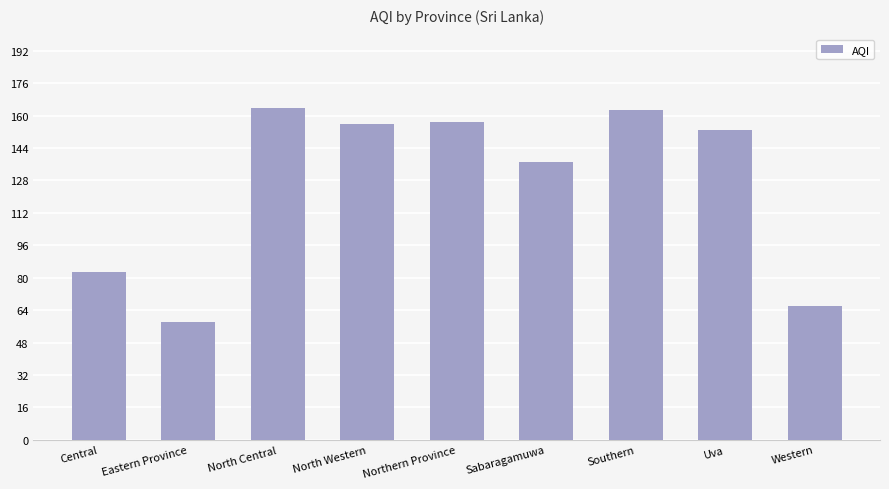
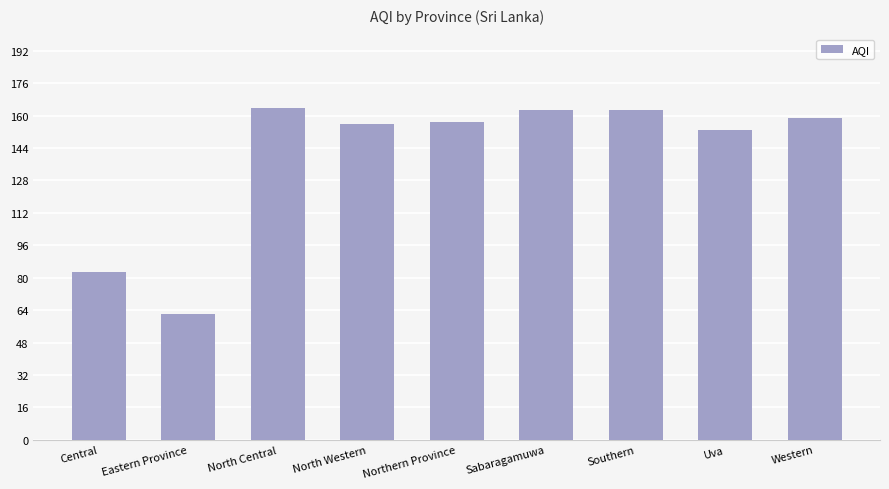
  {
    "Central": 83,
-   "Eastern Province": 58,
+   "Eastern Province": 62,
    "North Central": 164,
    "North Western": 156,
    "Northern Province": 157,
-   "Sabaragamuwa": 137,
+   "Sabaragamuwa": 163,
    "Southern": 163,
    "Uva": 153,
-   "Western": 66
+   "Western": 159
  }
